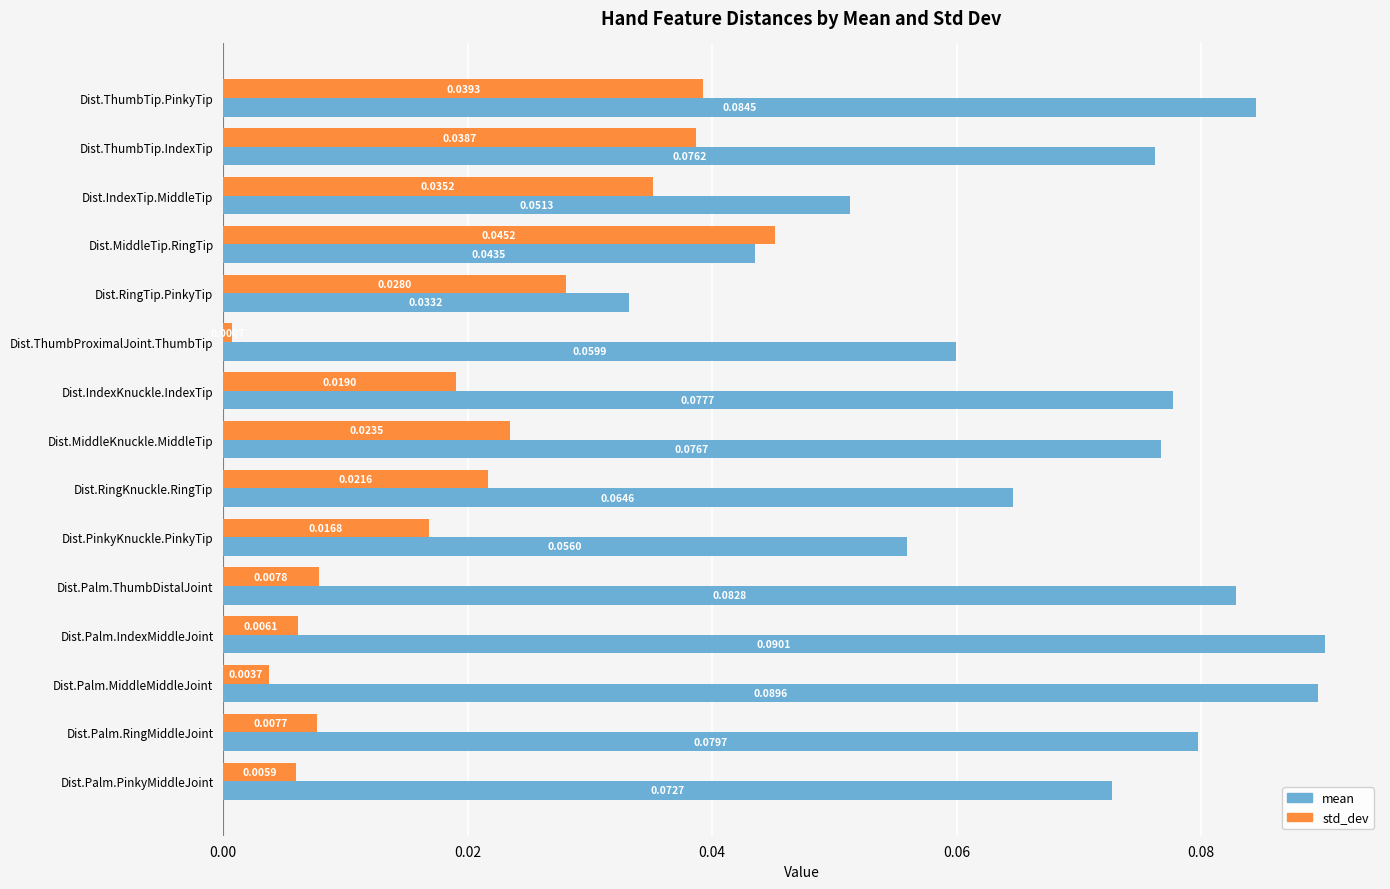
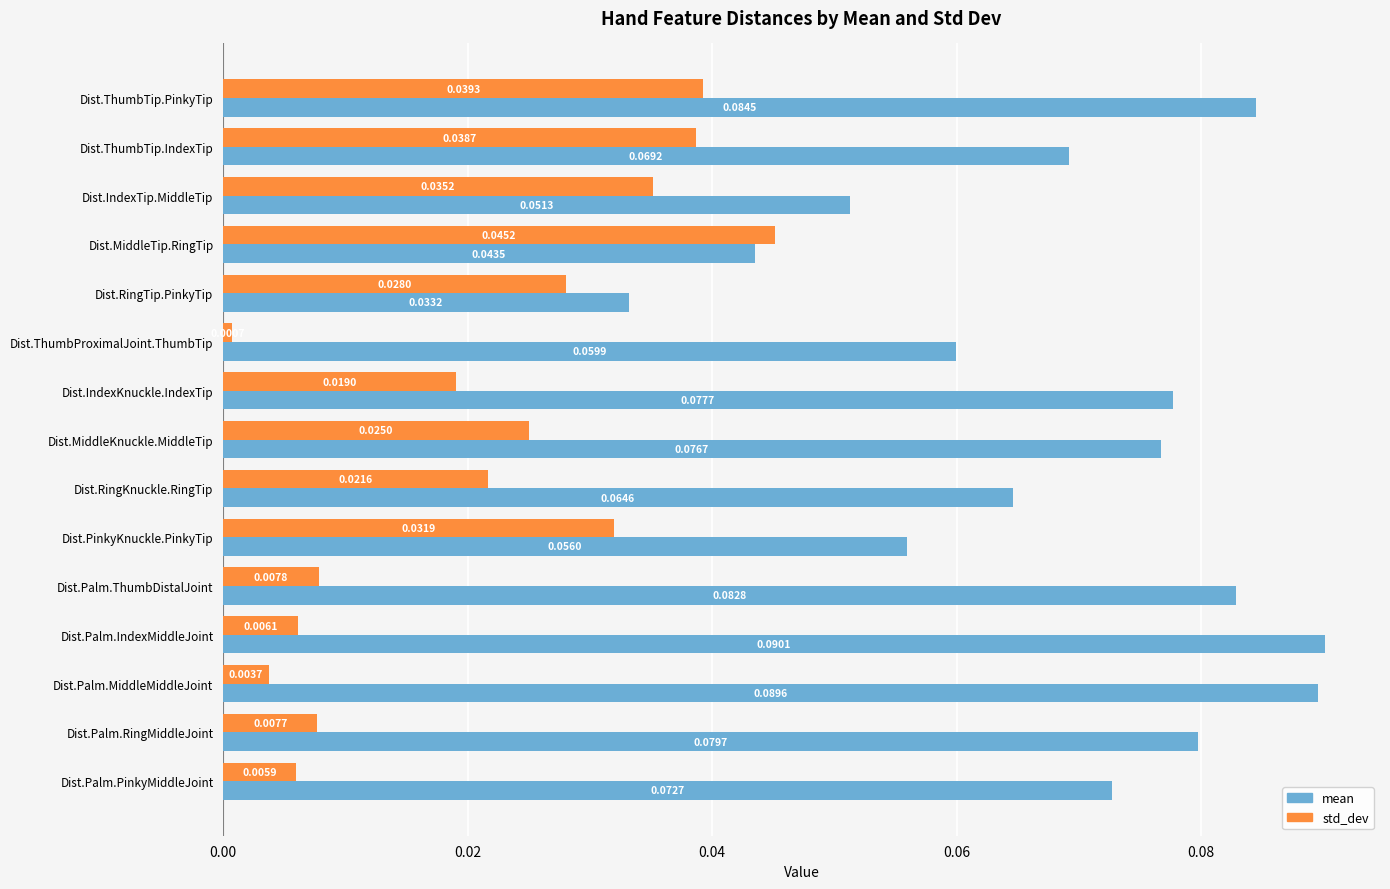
  {
    "mean": {
      "Dist.ThumbTip.PinkyTip": 0.0845,
-     "Dist.ThumbTip.IndexTip": 0.0762,
+     "Dist.ThumbTip.IndexTip": 0.0692,
      "Dist.IndexTip.MiddleTip": 0.0513,
      "Dist.MiddleTip.RingTip": 0.0435,
      "Dist.RingTip.PinkyTip": 0.0332,
      "Dist.ThumbProximalJoint.ThumbTip": 0.0599,
      "Dist.IndexKnuckle.IndexTip": 0.0777,
      "Dist.MiddleKnuckle.MiddleTip": 0.0767,
      "Dist.RingKnuckle.RingTip": 0.0646,
      "Dist.PinkyKnuckle.PinkyTip": 0.0560,
      "Dist.Palm.ThumbDistalJoint": 0.0828,
      "Dist.Palm.IndexMiddleJoint": 0.0901,
      "Dist.Palm.MiddleMiddleJoint": 0.0896,
      "Dist.Palm.RingMiddleJoint": 0.0797,
      "Dist.Palm.PinkyMiddleJoint": 0.0727
    },
    "std_dev": {
      "Dist.ThumbTip.PinkyTip": 0.0393,
      "Dist.ThumbTip.IndexTip": 0.0387,
      "Dist.IndexTip.MiddleTip": 0.0352,
      "Dist.MiddleTip.RingTip": 0.0452,
      "Dist.RingTip.PinkyTip": 0.0280,
      "Dist.IndexKnuckle.IndexTip": 0.0190,
-     "Dist.MiddleKnuckle.MiddleTip": 0.0235,
+     "Dist.MiddleKnuckle.MiddleTip": 0.0250,
      "Dist.RingKnuckle.RingTip": 0.0216,
-     "Dist.PinkyKnuckle.PinkyTip": 0.0168,
+     "Dist.PinkyKnuckle.PinkyTip": 0.0319,
      "Dist.Palm.ThumbDistalJoint": 0.0078,
      "Dist.Palm.IndexMiddleJoint": 0.0061,
      "Dist.Palm.MiddleMiddleJoint": 0.0037,
      "Dist.Palm.RingMiddleJoint": 0.0077,
      "Dist.Palm.PinkyMiddleJoint": 0.0059
    }
  }
